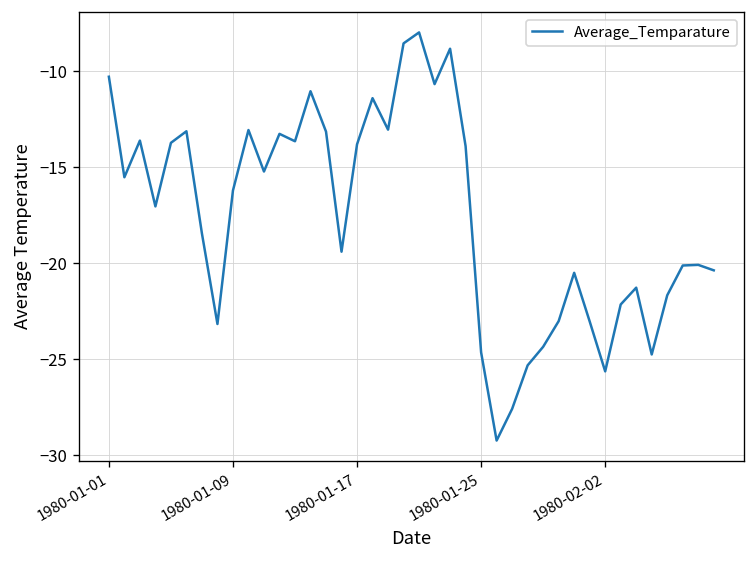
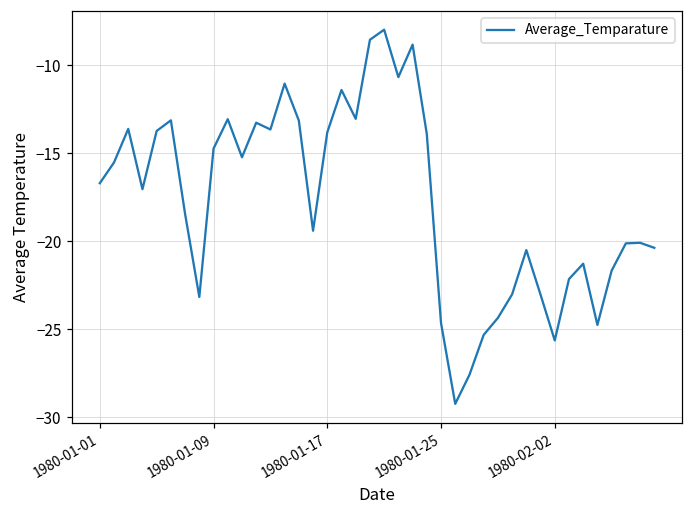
  {
-   "1980-01-01": -10.3,
-   "1980-01-09": -16.2,
+   "1980-01-01": -16.7,
+   "1980-01-09": -14.7,
    "1980-01-17": -13.8,
    "1980-01-25": -24.6,
    "1980-02-02": -25.6
  }
